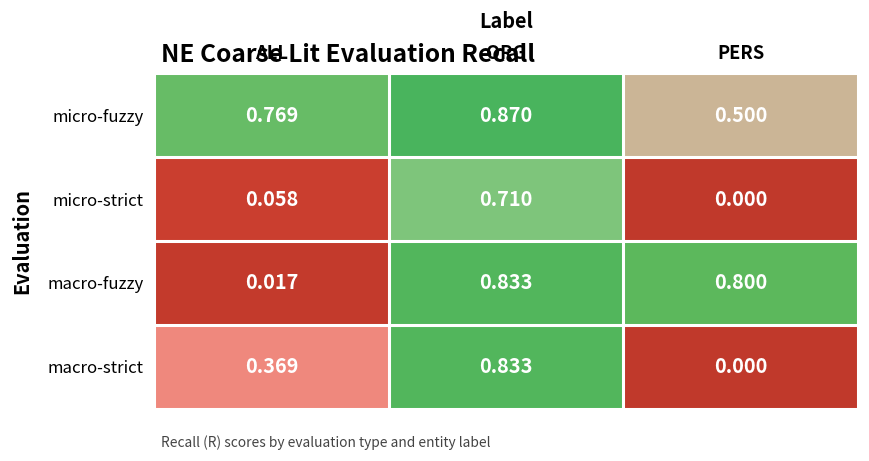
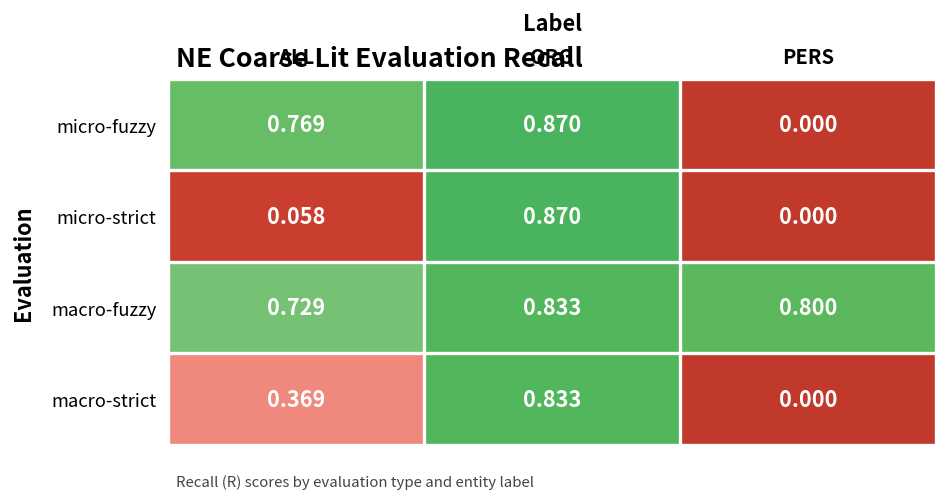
  {
    "micro-fuzzy": {
      "ALL": 0.769,
      "ORG": 0.870,
-     "PERS": 0.500
+     "PERS": 0.000
    },
    "micro-strict": {
      "ALL": 0.058,
-     "ORG": 0.710,
+     "ORG": 0.870,
      "PERS": 0.000
    },
    "macro-fuzzy": {
-     "ALL": 0.017,
+     "ALL": 0.729,
      "ORG": 0.833,
      "PERS": 0.800
    },
    "macro-strict": {
      "ALL": 0.369,
      "ORG": 0.833,
      "PERS": 0.000
    }
  }
